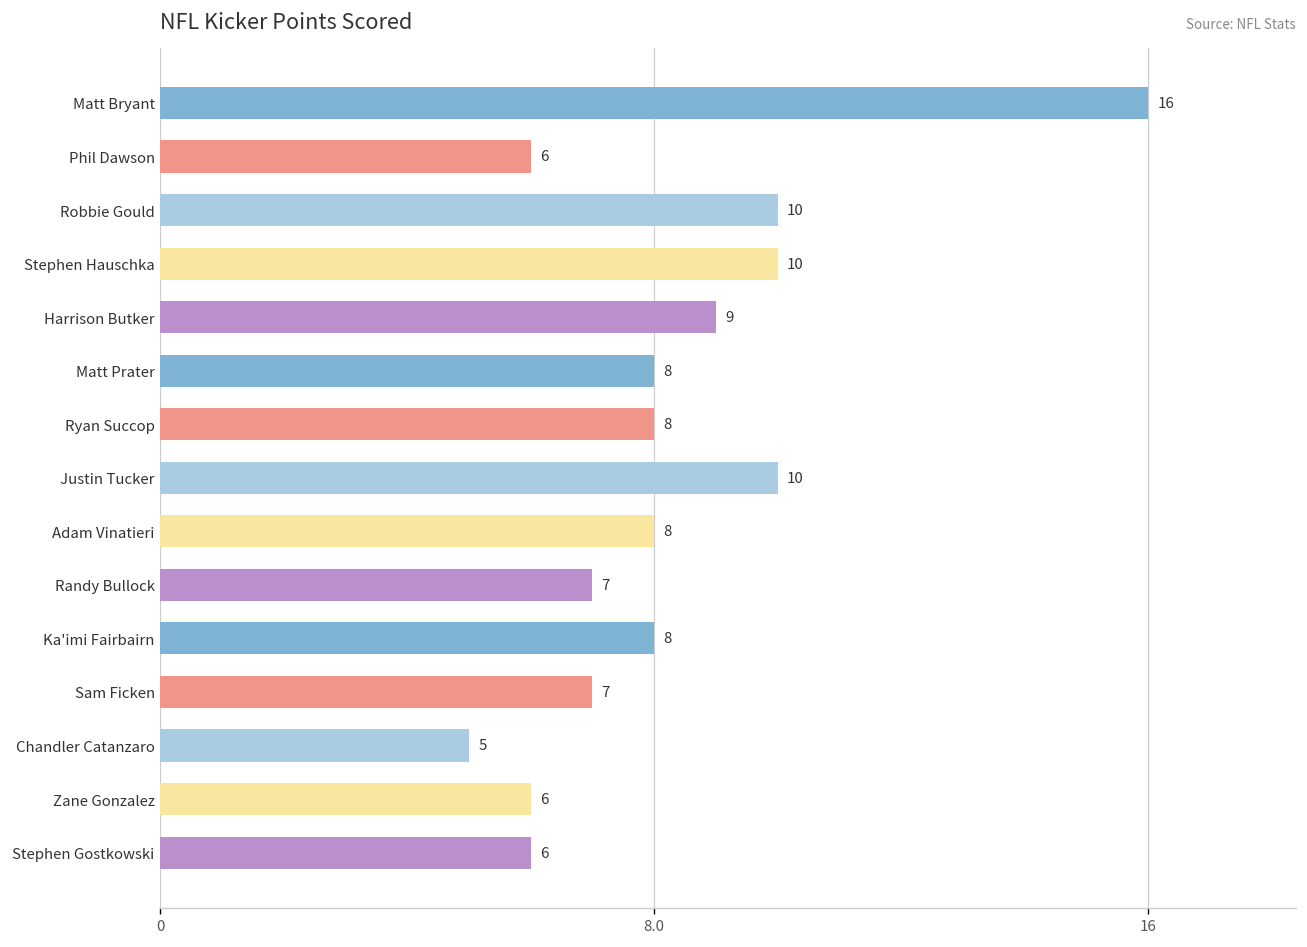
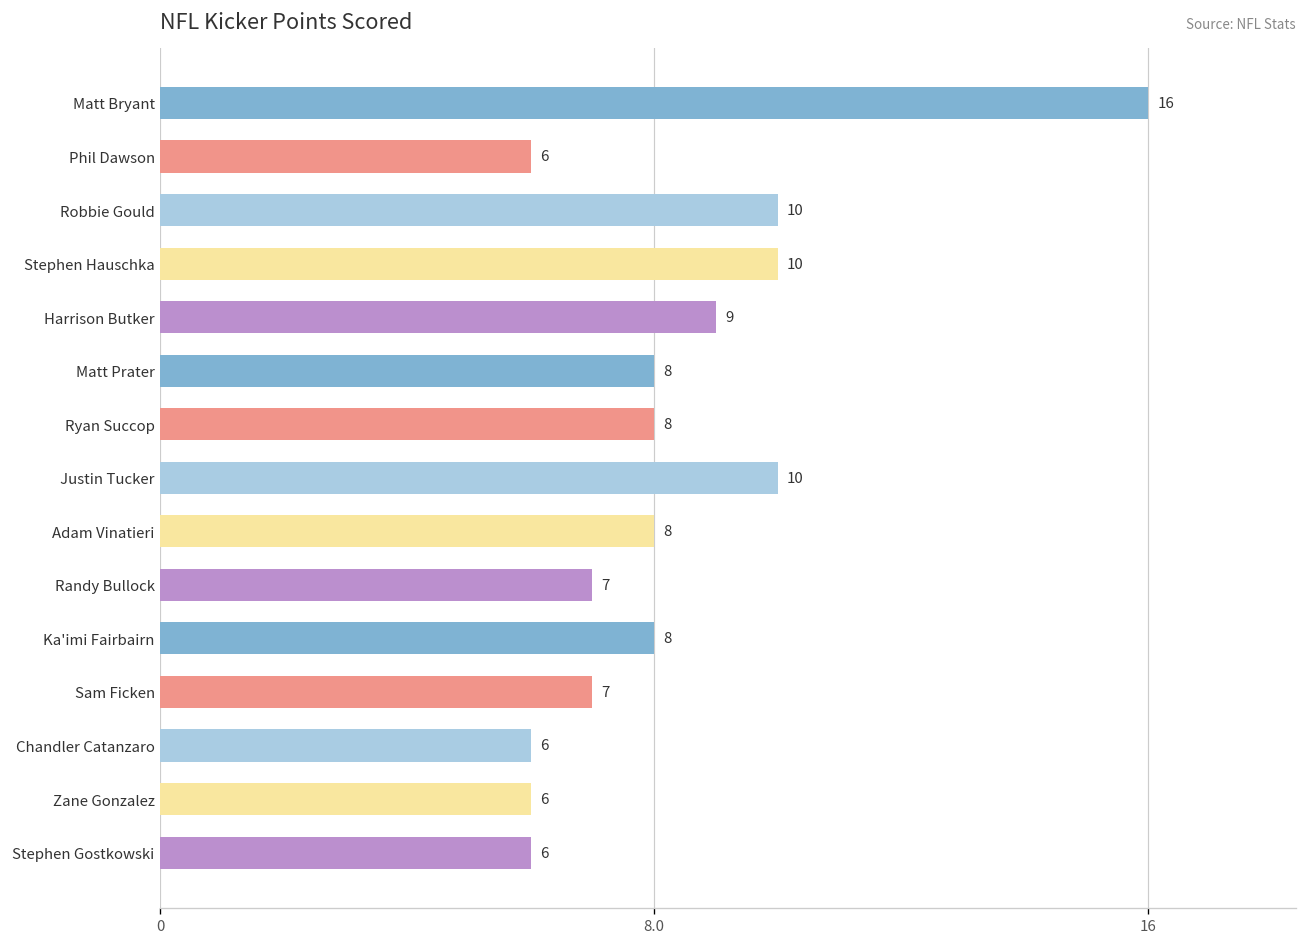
  {
    "Matt Bryant": 16,
    "Phil Dawson": 6,
    "Robbie Gould": 10,
    "Stephen Hauschka": 10,
    "Harrison Butker": 9,
    "Matt Prater": 8,
    "Ryan Succop": 8,
    "Justin Tucker": 10,
    "Adam Vinatieri": 8,
    "Randy Bullock": 7,
    "Ka'imi Fairbairn": 8,
    "Sam Ficken": 7,
-   "Chandler Catanzaro": 5,
+   "Chandler Catanzaro": 6,
    "Zane Gonzalez": 6,
    "Stephen Gostkowski": 6
  }
